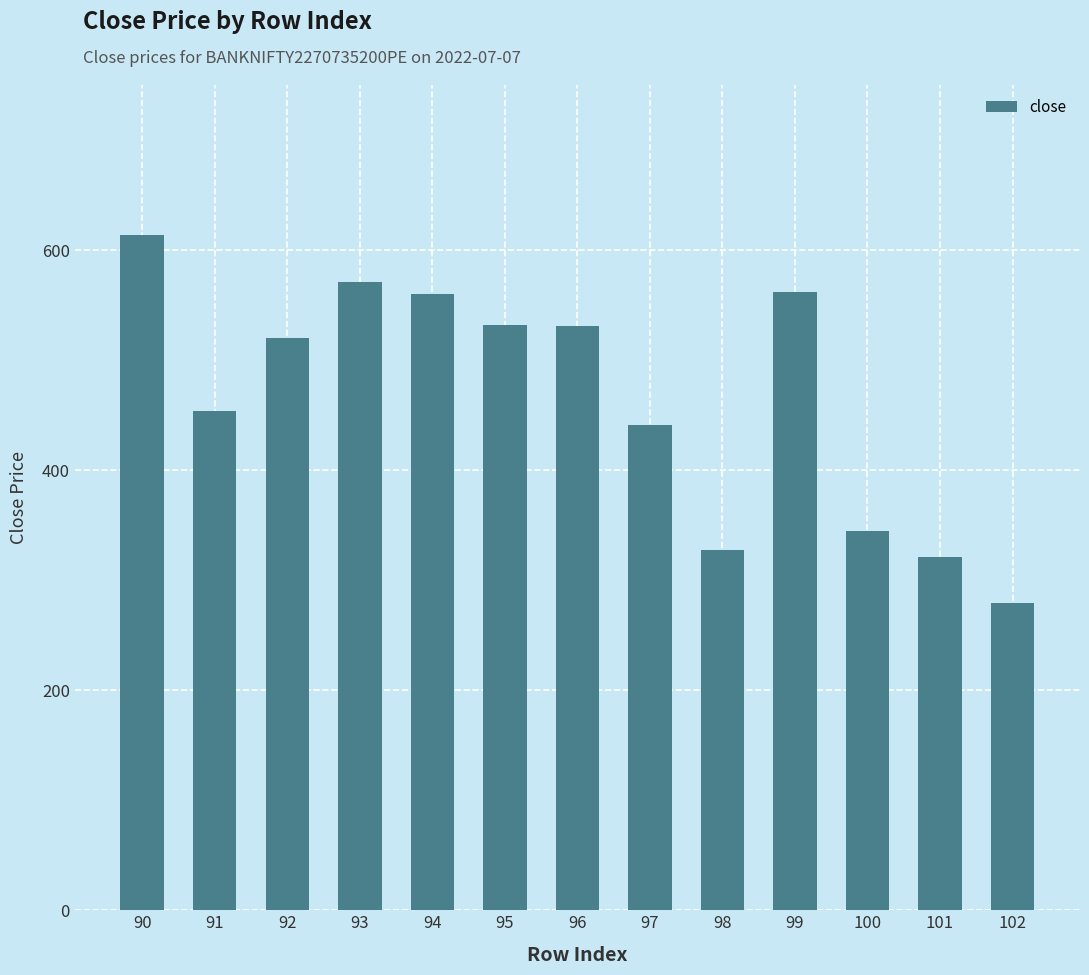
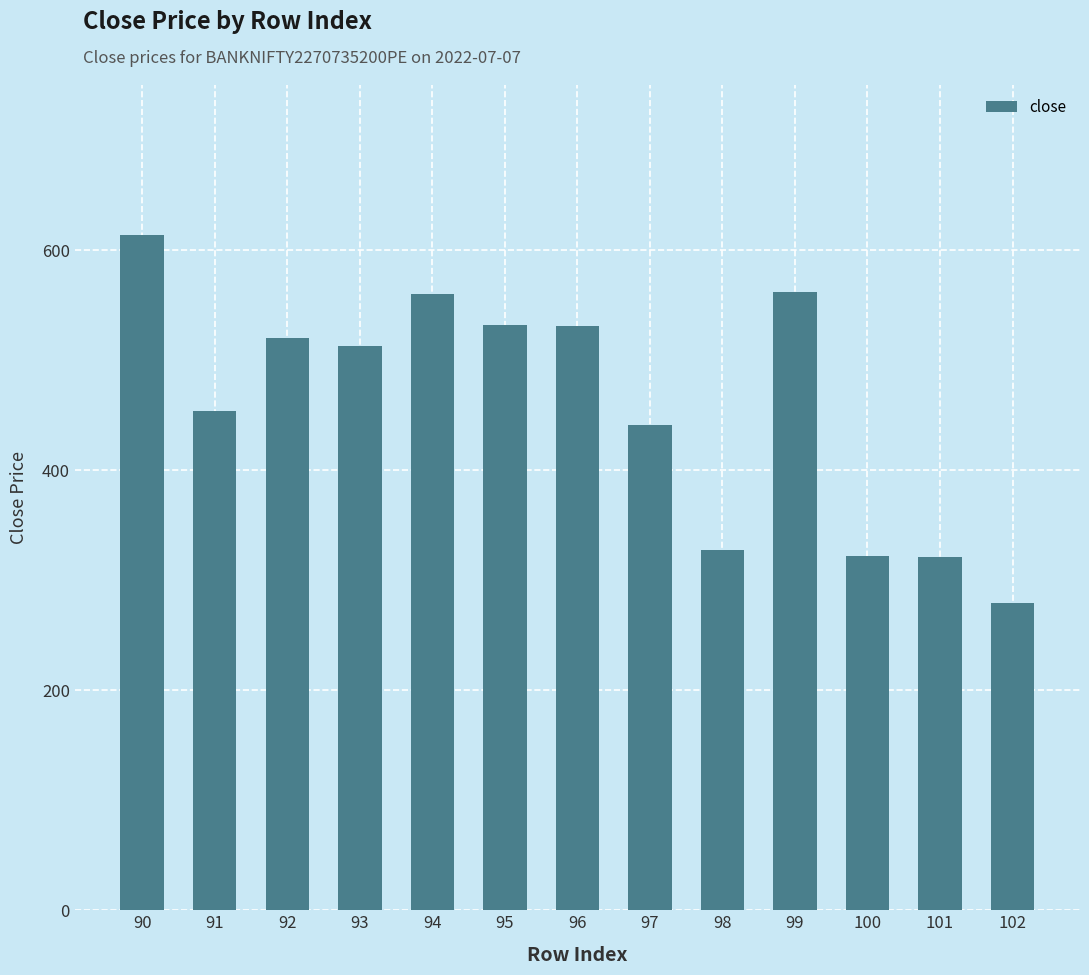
  {
    "90": 614,
    "91": 454,
    "92": 520,
-   "93": 571,
+   "93": 513,
    "94": 560,
    "95": 531,
    "96": 531,
    "97": 441,
    "98": 327,
    "99": 562,
-   "100": 345,
+   "100": 322,
    "101": 321,
    "102": 279
  }
